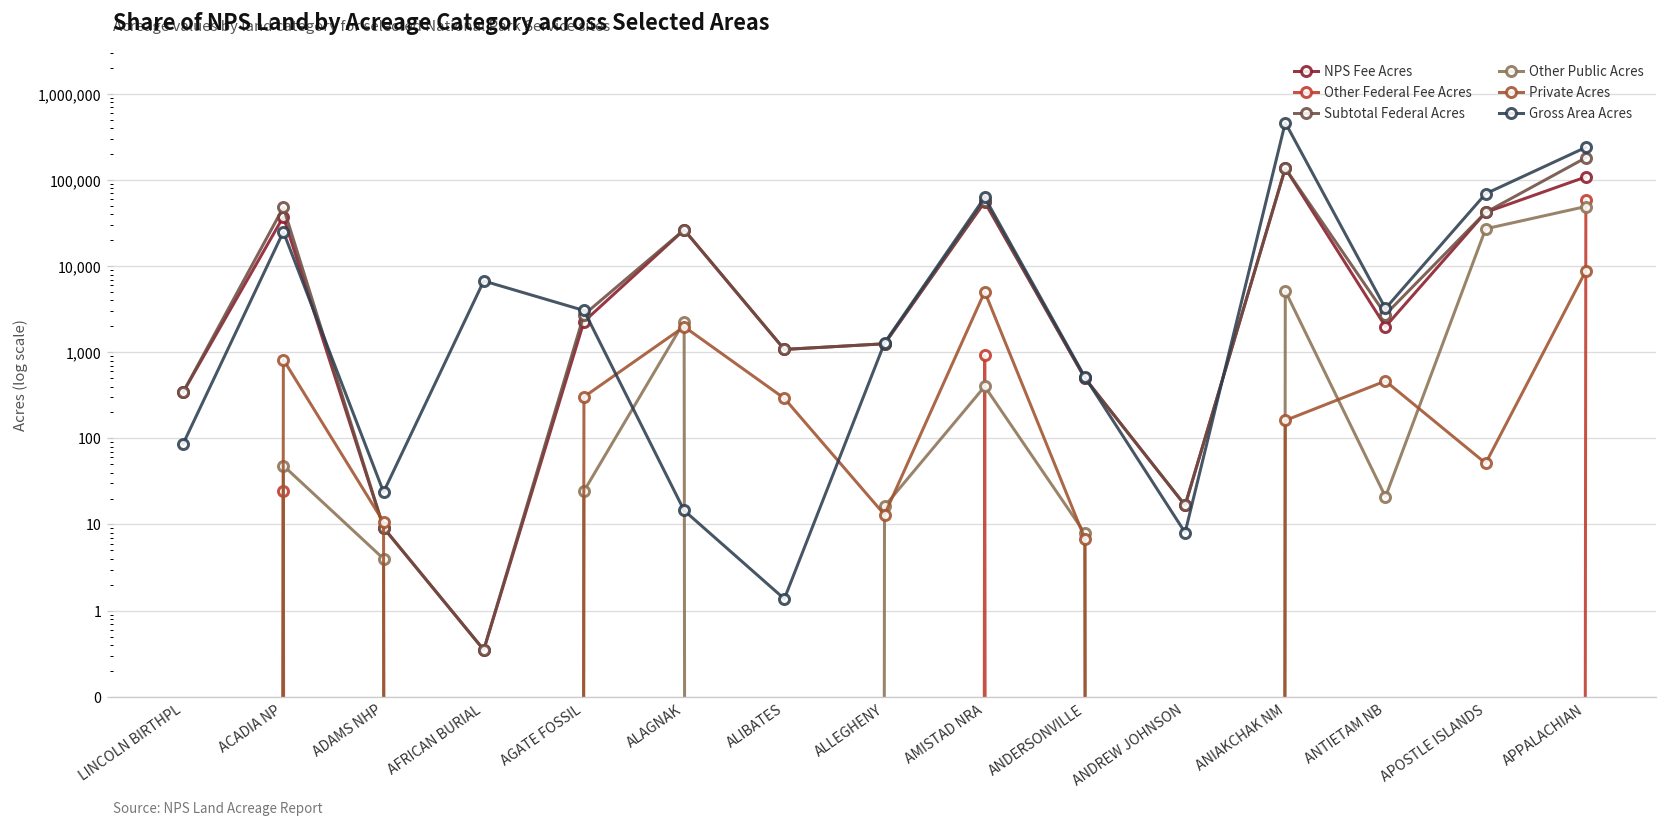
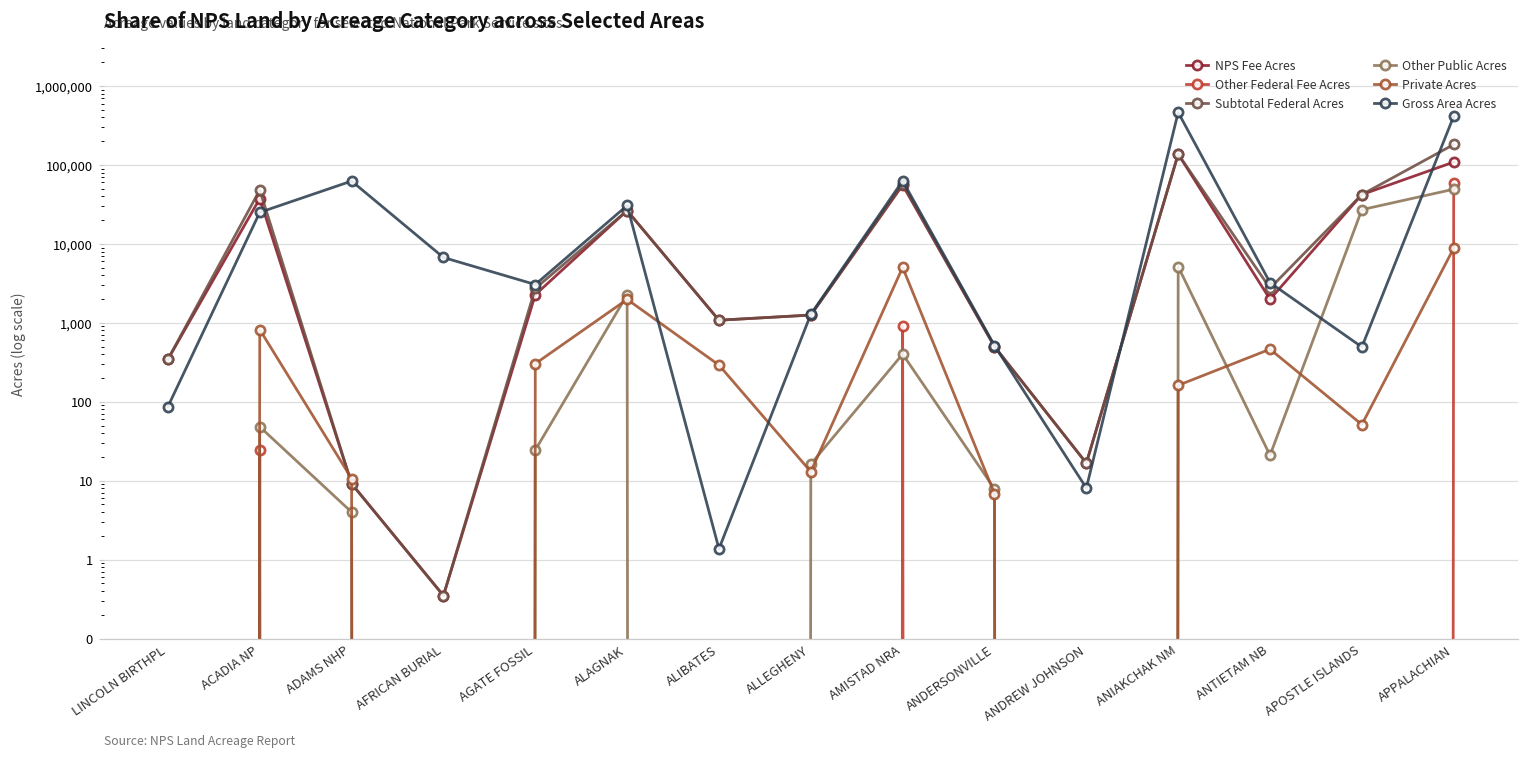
  {
    "Gross Area Acres": {
      "LINCOLN BIRTHPL": "90",
      "ACADIA NP": "25,000",
-     "ADAMS NHP": "24",
+     "ADAMS NHP": "60,000",
      "AFRICAN BURIAL": "7,000",
      "AGATE FOSSIL": "3,100",
-     "ALAGNAK": "15",
+     "ALAGNAK": "31,000",
      "ALIBATES": "1.4",
      "AMISTAD NRA": "60,000",
      "ANDREW JOHNSON": "8",
      "ANIAKCHAK NM": "500,000",
      "ANTIETAM NB": "3,000",
-     "APOSTLE ISLANDS": "70,000",
-     "APPALACHIAN": "240,000"
+     "APOSTLE ISLANDS": "500",
+     "APPALACHIAN": "400,000"
    }
  }
